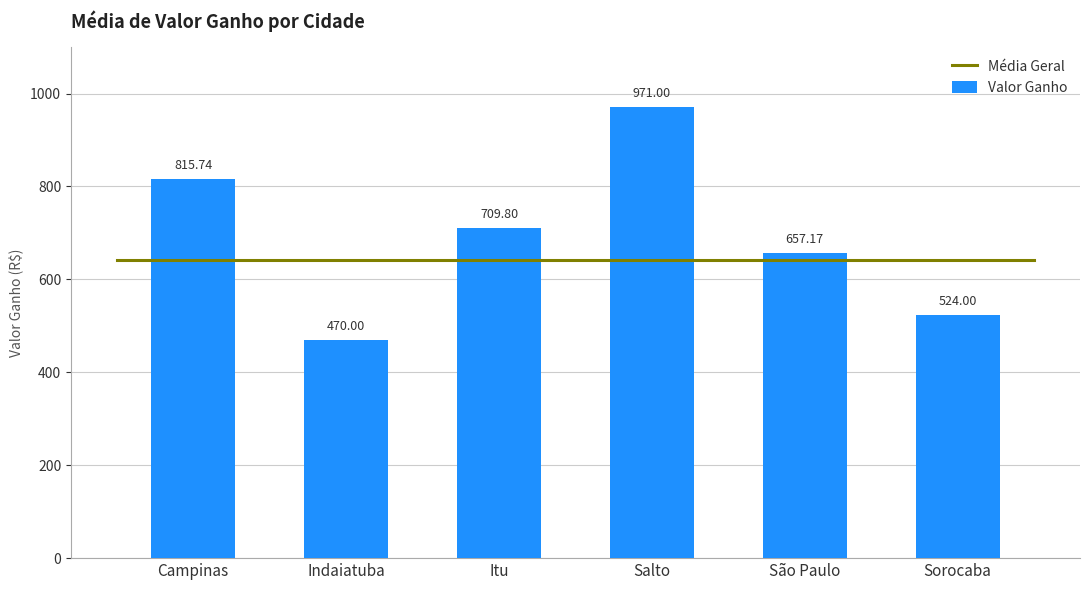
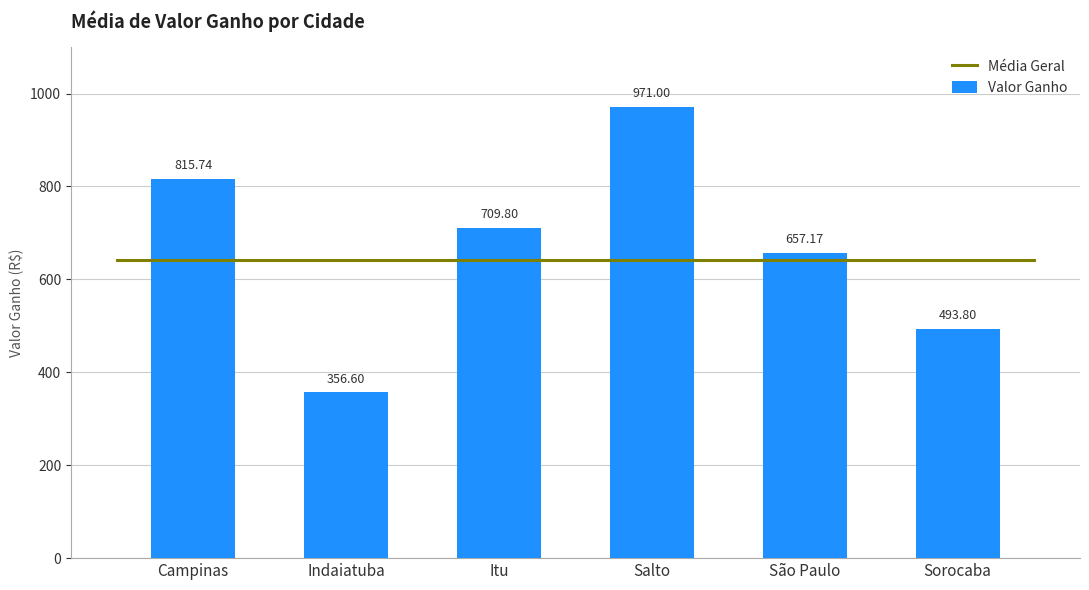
  {
    "Valor Ganho": {
      "Campinas": 815.74,
-     "Indaiatuba": 470.00,
+     "Indaiatuba": 356.60,
      "Itu": 709.80,
      "Salto": 971.00,
      "São Paulo": 657.17,
-     "Sorocaba": 524.00
+     "Sorocaba": 493.80
    }
  }
